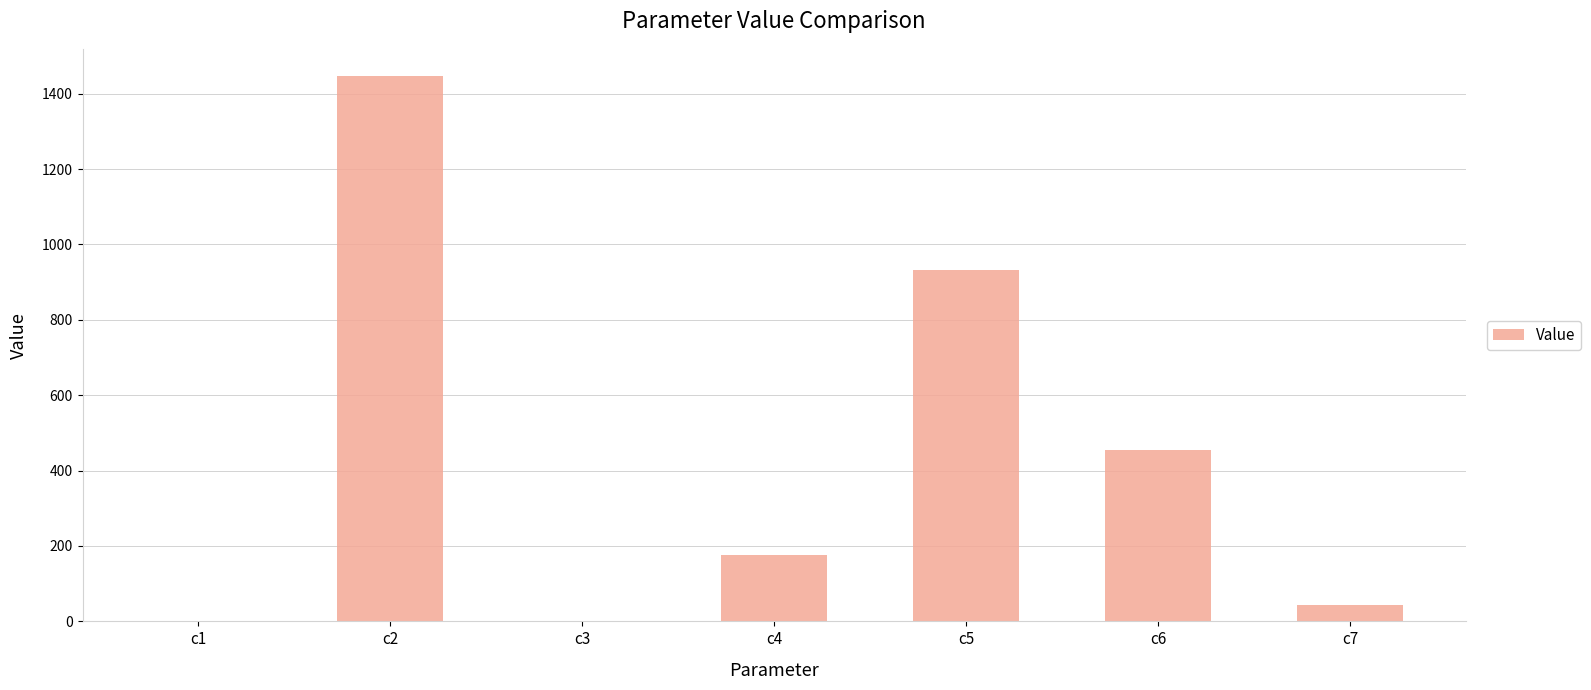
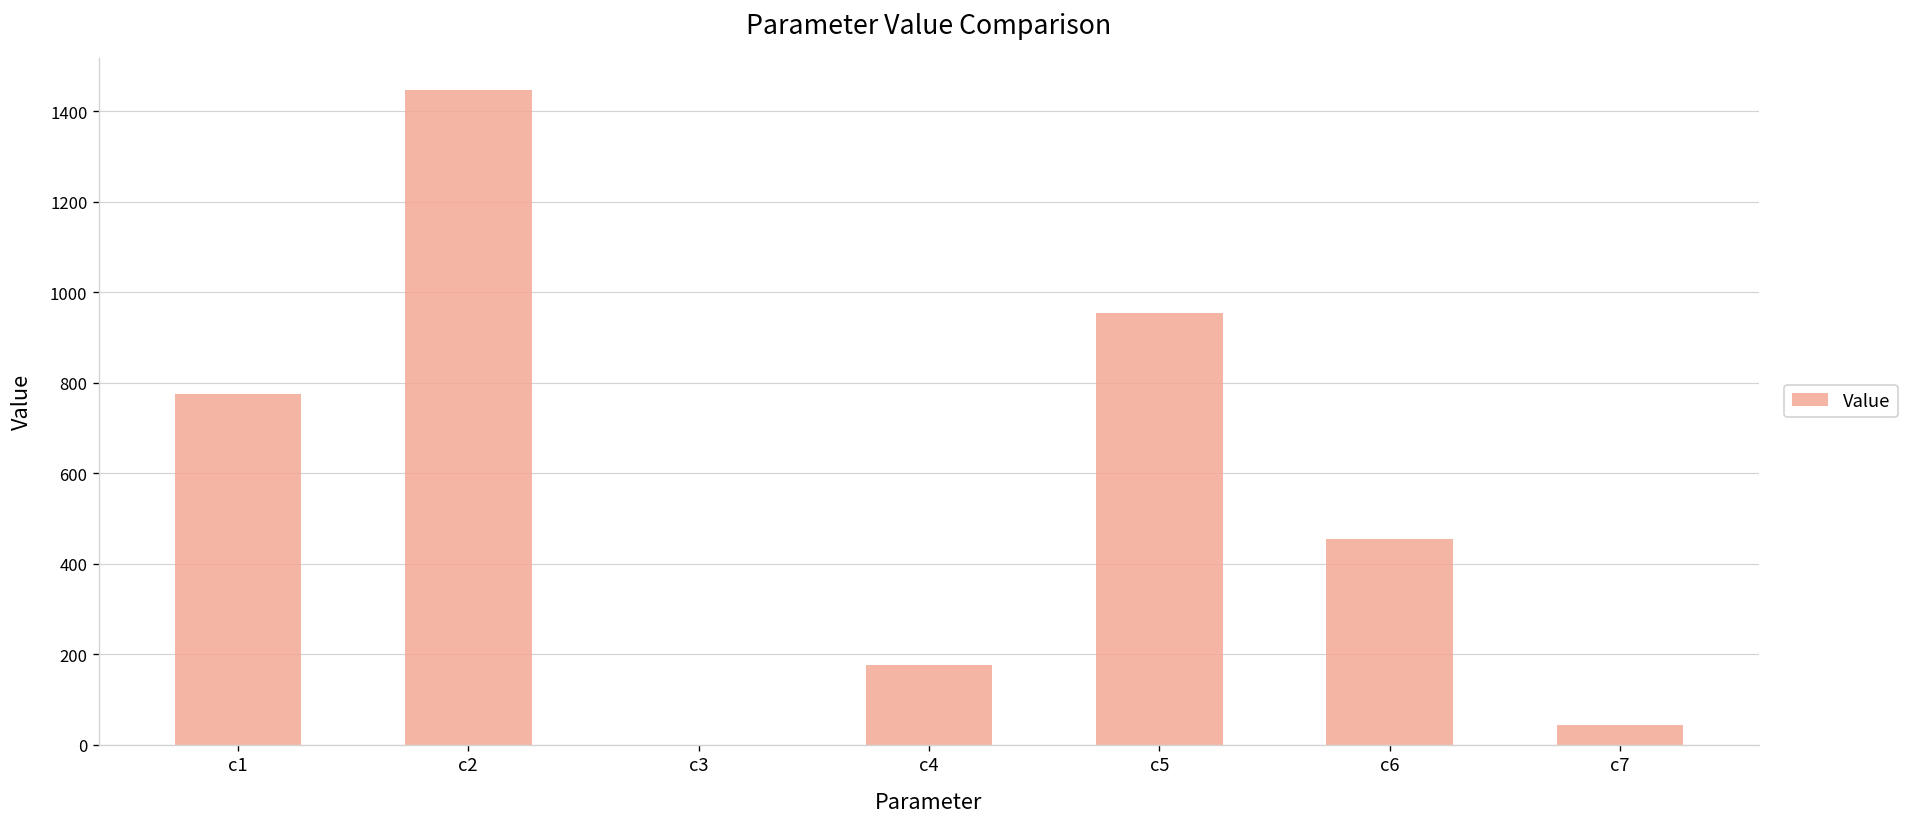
  {
-   "c1": 0,
+   "c1": 780,
    "c2": 1450,
    "c4": 180,
-   "c5": 930,
+   "c5": 960,
    "c6": 460,
    "c7": 40
  }
